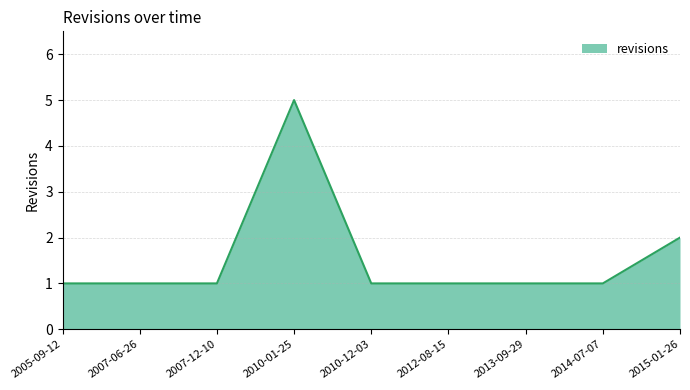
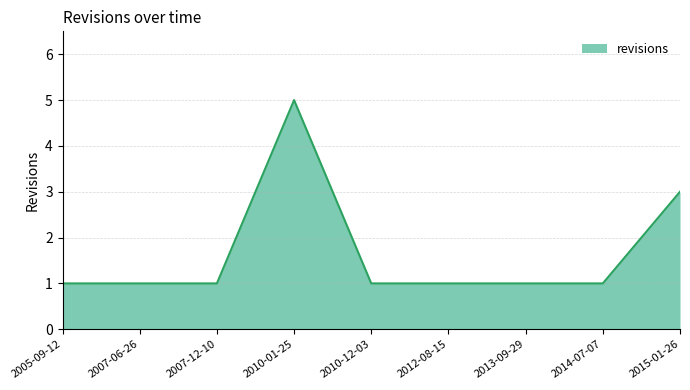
  {
    "2005-09-12": 1,
    "2007-06-26": 1,
    "2007-12-10": 1,
    "2010-01-25": 5,
    "2010-12-03": 1,
    "2012-08-15": 1,
    "2013-09-29": 1,
    "2014-07-07": 1,
-   "2015-01-26": 2
+   "2015-01-26": 3
  }
